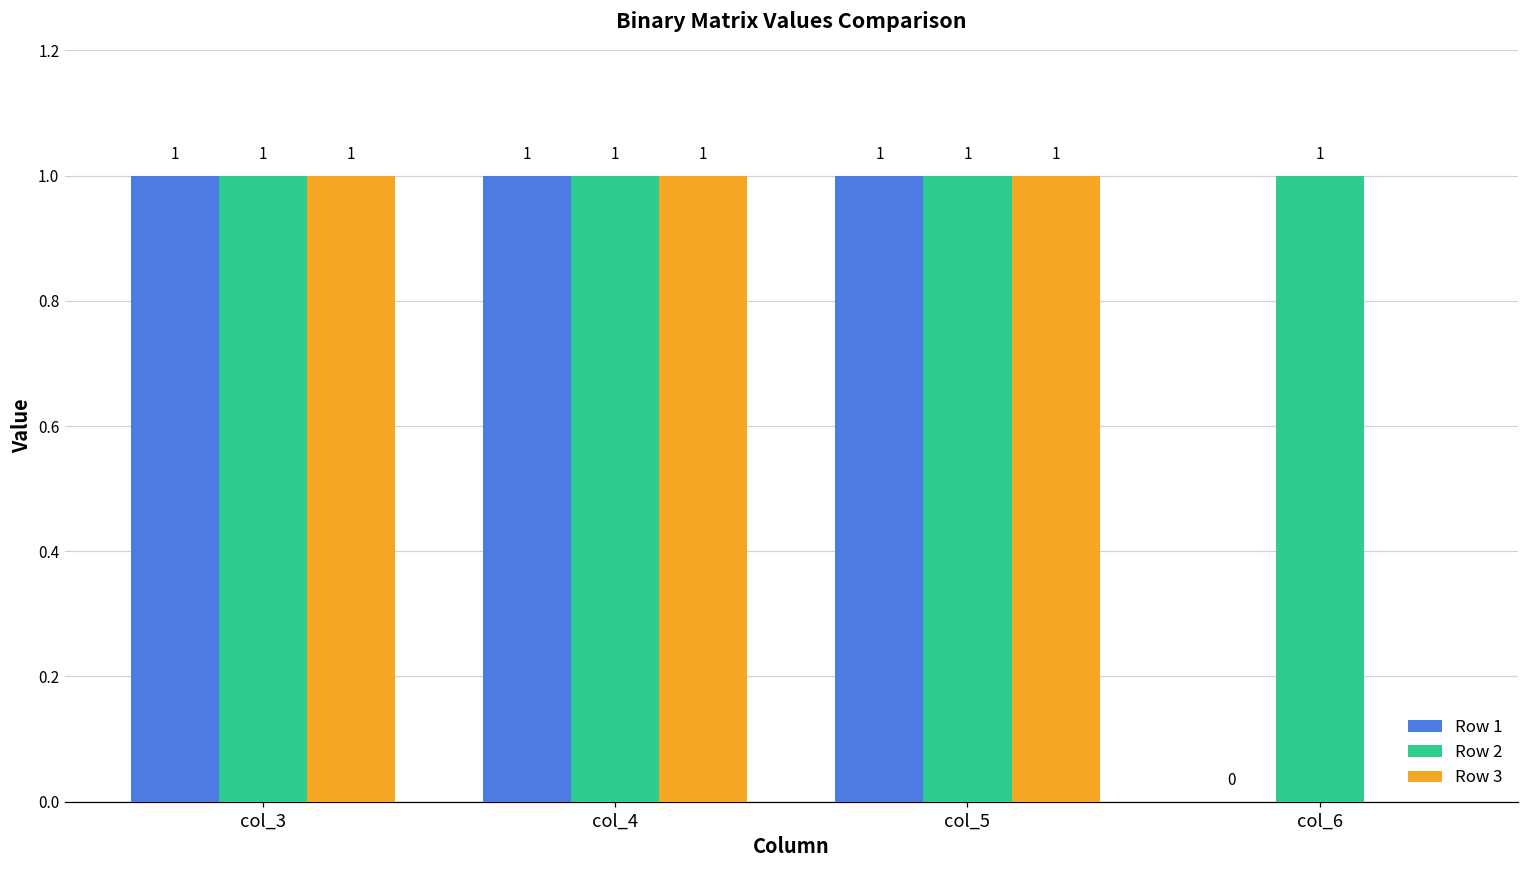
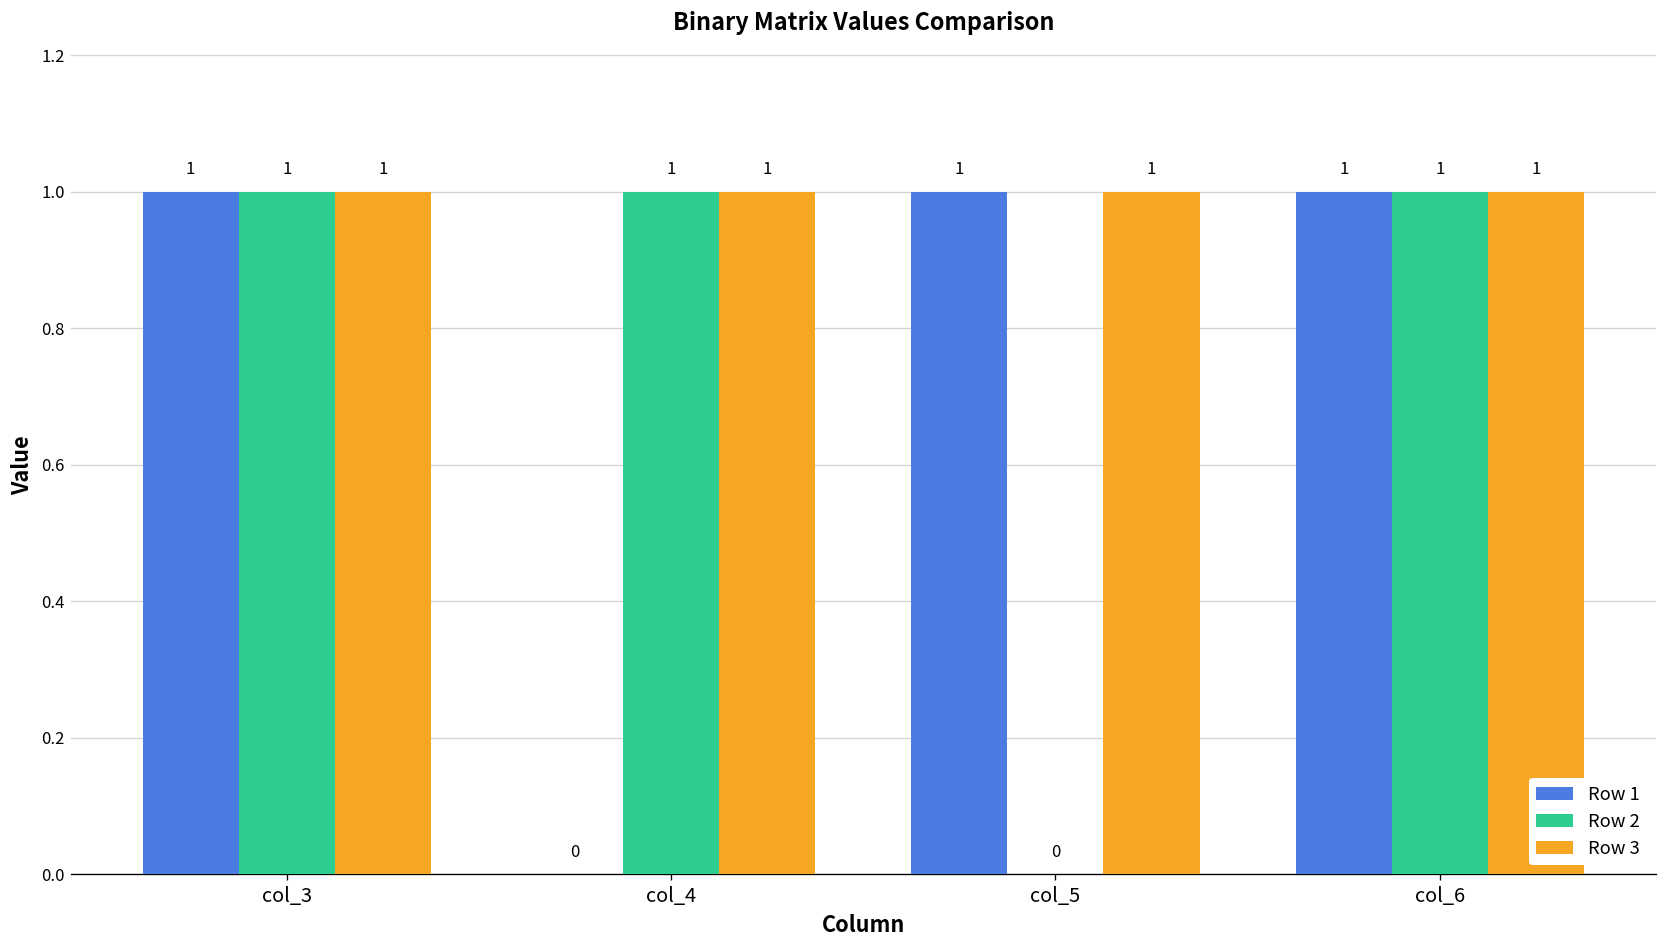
  {
    "Row 1": {
      "col_3": 1,
-     "col_4": 1,
+     "col_4": 0,
      "col_5": 1,
-     "col_6": 0
+     "col_6": 1
    },
    "Row 2": {
      "col_3": 1,
      "col_4": 1,
-     "col_5": 1,
+     "col_5": 0,
      "col_6": 1
    },
    "Row 3": {
-     "col_6": 0
+     "col_6": 1
    }
  }
